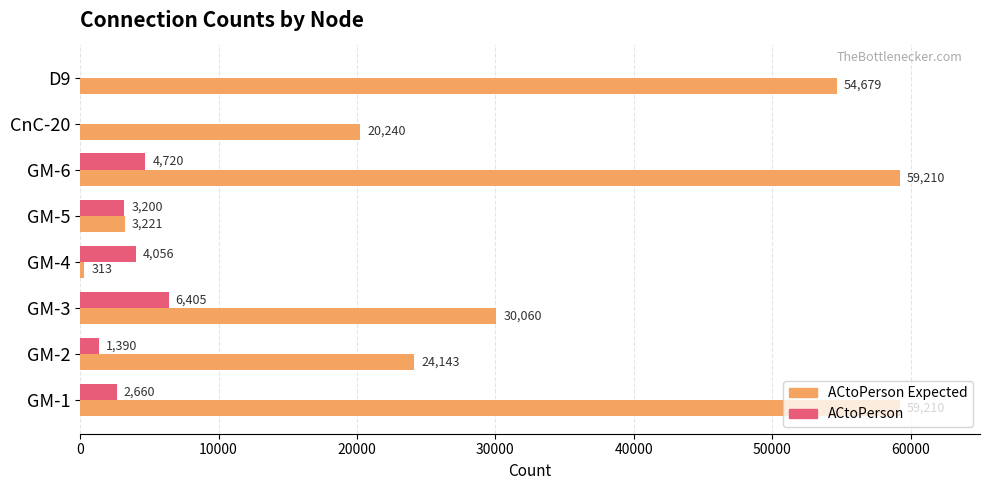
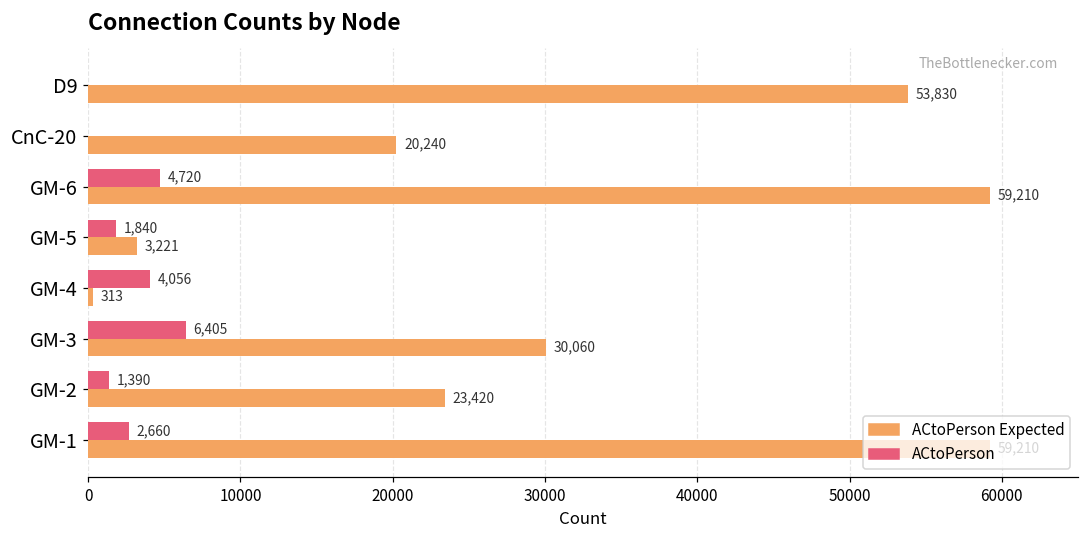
  {
    "ACtoPerson Expected": {
-     "D9": "54,679",
+     "D9": "53,830",
      "CnC-20": "20,240",
      "GM-6": "59,210",
      "GM-5": "3,221",
      "GM-4": "313",
      "GM-3": "30,060",
-     "GM-2": "24,143"
+     "GM-2": "23,420"
    },
    "ACtoPerson": {
      "GM-6": "4,720",
-     "GM-5": "3,200",
+     "GM-5": "1,840",
      "GM-4": "4,056",
      "GM-3": "6,405",
      "GM-2": "1,390",
      "GM-1": "2,660"
    }
  }
